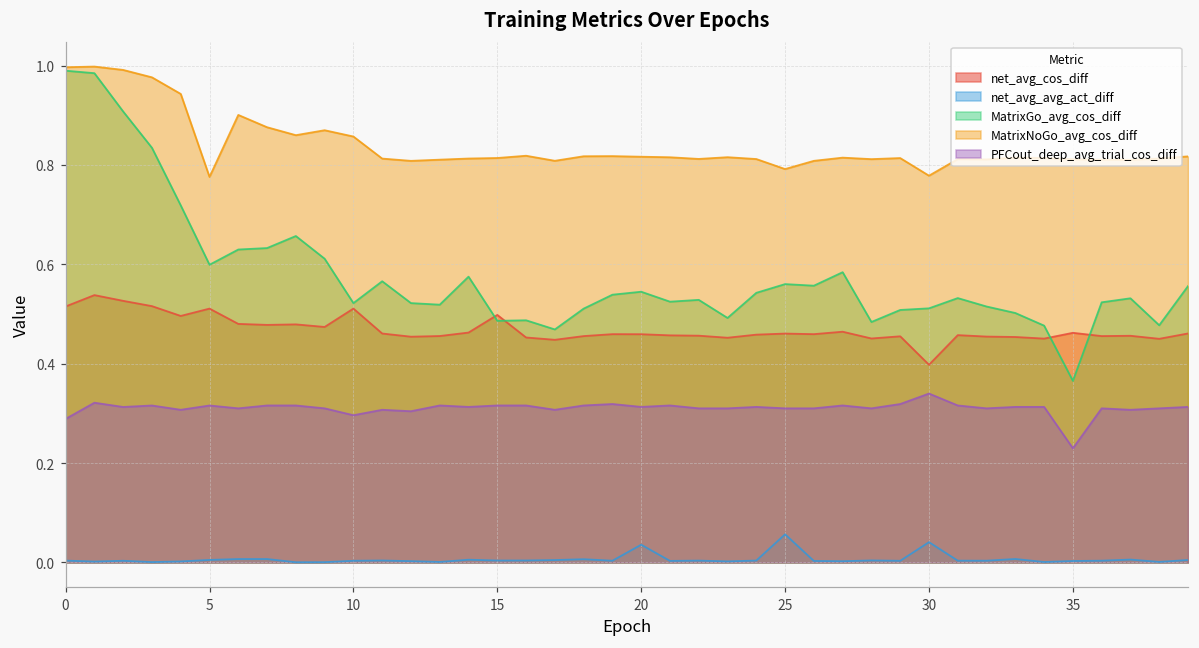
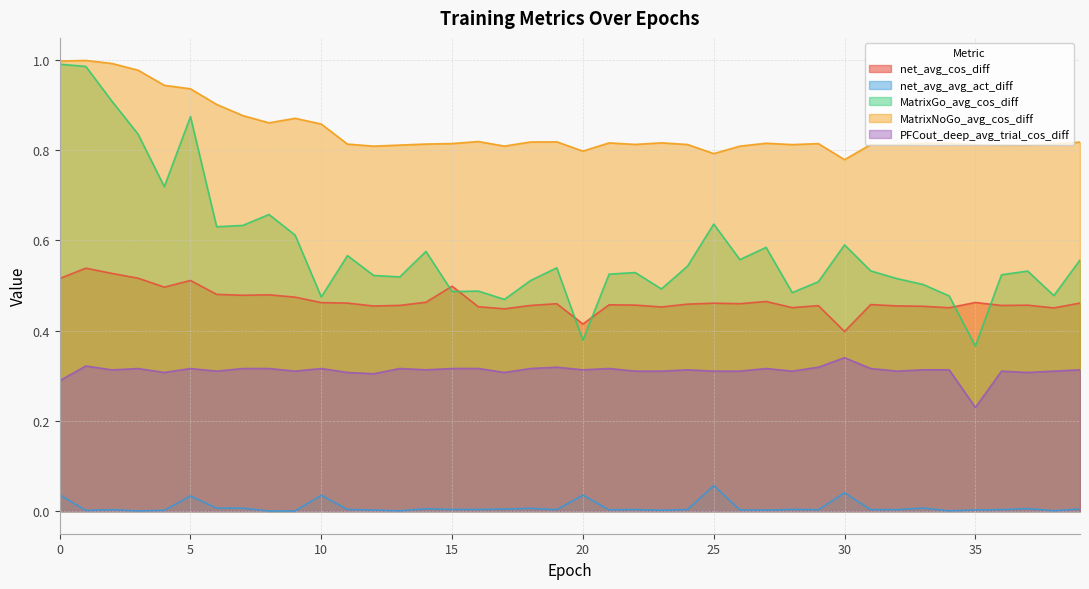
  {
    "net_avg_cos_diff": {
      "0": 0.52,
      "5": 0.51,
-     "10": 0.51,
+     "10": 0.46,
      "15": 0.50,
-     "20": 0.46,
+     "20": 0.41,
      "25": 0.46,
      "30": 0.40,
      "35": 0.46
    },
    "net_avg_avg_act_diff": {
-     "0": 0.00,
-     "5": 0.00,
-     "10": 0.00,
+     "0": 0.04,
+     "5": 0.03,
+     "10": 0.04,
      "15": 0.00,
      "20": 0.04,
      "25": 0.06,
      "30": 0.04,
      "35": 0.00
    },
    "MatrixGo_avg_cos_diff": {
      "0": 0.99,
-     "5": 0.60,
-     "10": 0.52,
+     "5": 0.87,
+     "10": 0.47,
      "15": 0.49,
-     "20": 0.54,
-     "25": 0.56,
-     "30": 0.51,
+     "20": 0.38,
+     "25": 0.64,
+     "30": 0.59,
      "35": 0.37
    },
    "MatrixNoGo_avg_cos_diff": {
      "0": 1.00,
-     "5": 0.78,
+     "5": 0.94,
      "10": 0.86,
      "15": 0.81,
-     "20": 0.82,
+     "20": 0.80,
      "25": 0.79,
      "30": 0.78,
      "35": 0.81
    },
    "PFCout_deep_avg_trial_cos_diff": {
      "0": 0.29,
      "5": 0.32,
-     "10": 0.30,
+     "10": 0.32,
      "15": 0.32,
      "20": 0.31,
      "25": 0.31,
      "30": 0.34,
      "35": 0.23
    }
  }
